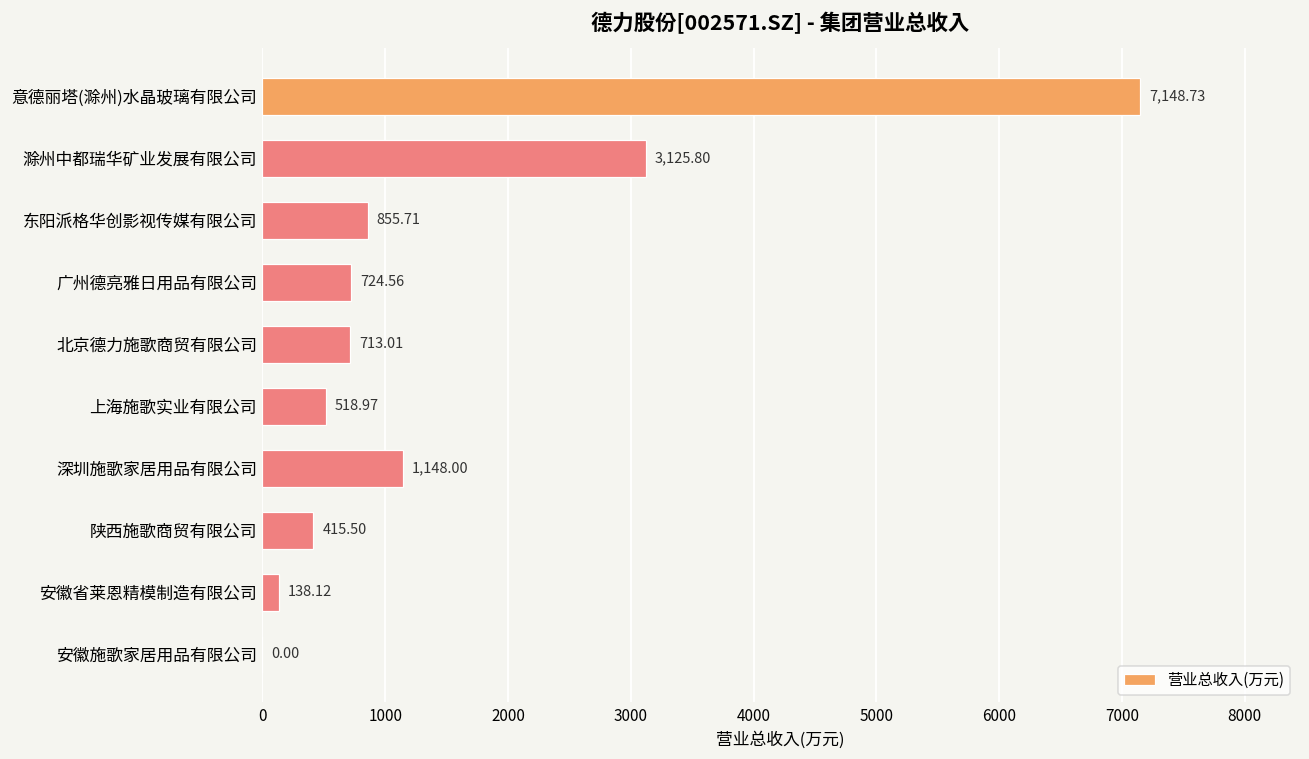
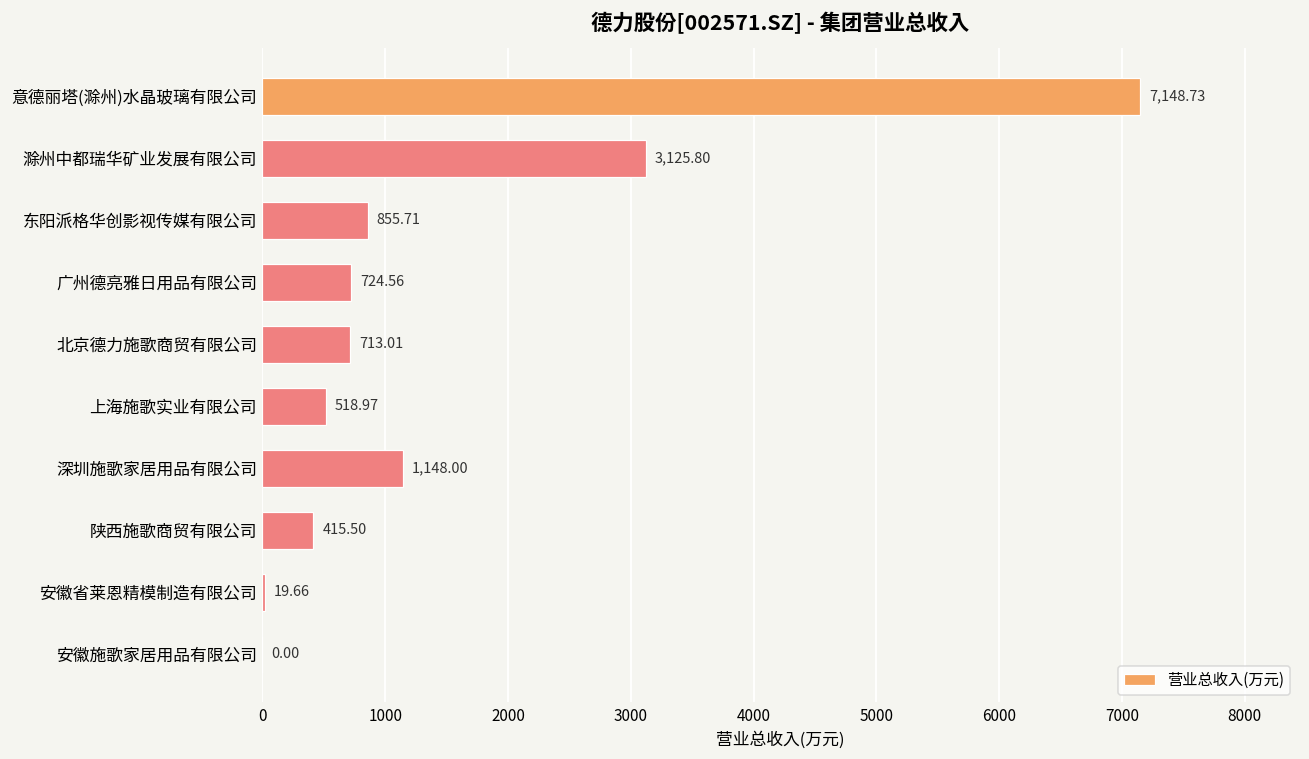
  {
    "意德丽塔(滁州)水晶玻璃有限公司": "7,148.73",
    "滁州中都瑞华矿业发展有限公司": "3,125.80",
    "东阳派格华创影视传媒有限公司": "855.71",
    "广州德亮雅日用品有限公司": "724.56",
    "北京德力施歌商贸有限公司": "713.01",
    "上海施歌实业有限公司": "518.97",
    "深圳施歌家居用品有限公司": "1,148.00",
    "陕西施歌商贸有限公司": "415.50",
-   "安徽省莱恩精模制造有限公司": "138.12",
+   "安徽省莱恩精模制造有限公司": "19.66",
    "安徽施歌家居用品有限公司": "0.00"
  }
